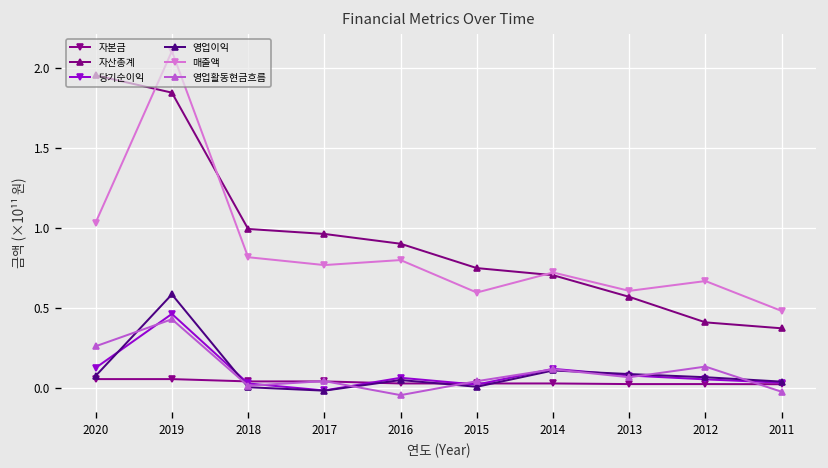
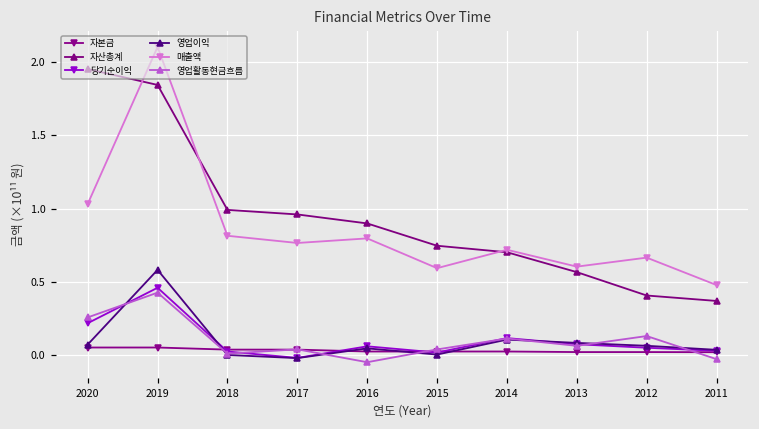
  {
    "당기순이익": {
-     "2020": 0.12,
+     "2020": 0.22,
      "2019": 0.46
    }
  }
